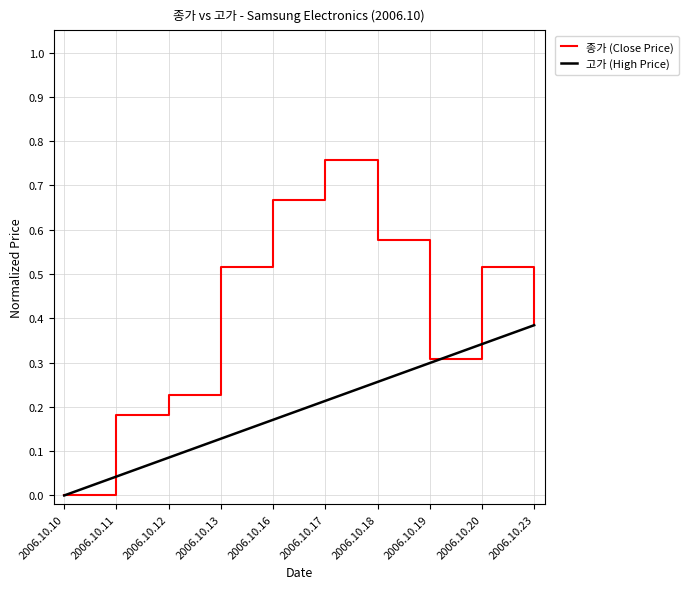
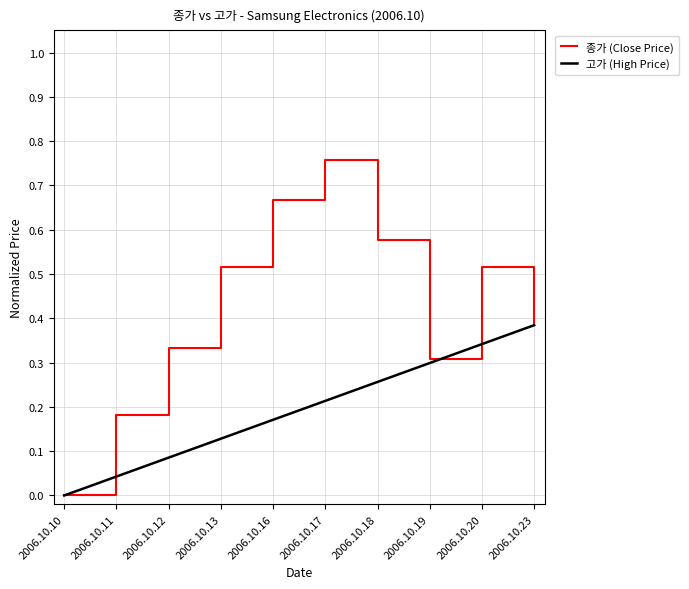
  {
    "종가 (Close Price)": {
      "2006.10.11": 0.18,
-     "2006.10.12": 0.23,
+     "2006.10.12": 0.33,
      "2006.10.13": 0.52,
      "2006.10.16": 0.67,
      "2006.10.17": 0.76,
      "2006.10.18": 0.58,
      "2006.10.19": 0.31,
      "2006.10.20": 0.52
    }
  }
